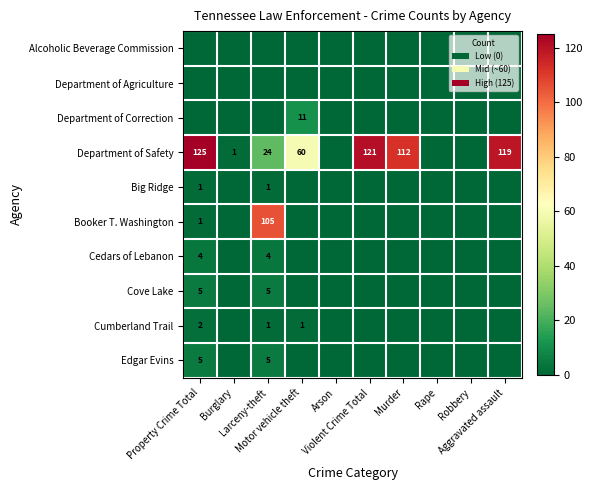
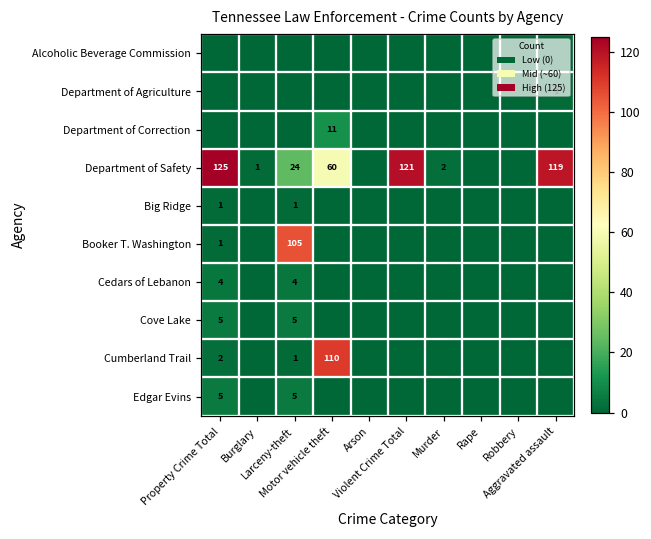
  {
    "Department of Correction": {
      "Motor vehicle theft": 11
    },
    "Department of Safety": {
      "Property Crime Total": 125,
      "Burglary": 1,
      "Larceny-theft": 24,
      "Motor vehicle theft": 60,
      "Violent Crime Total": 121,
-     "Murder": 112,
+     "Murder": 2,
      "Aggravated assault": 119
    },
    "Big Ridge": {
      "Property Crime Total": 1,
      "Larceny-theft": 1
    },
    "Booker T. Washington": {
      "Property Crime Total": 1,
      "Larceny-theft": 105
    },
    "Cedars of Lebanon": {
      "Property Crime Total": 4,
      "Larceny-theft": 4
    },
    "Cove Lake": {
      "Property Crime Total": 5,
      "Larceny-theft": 5
    },
    "Cumberland Trail": {
      "Property Crime Total": 2,
      "Larceny-theft": 1,
-     "Motor vehicle theft": 1
+     "Motor vehicle theft": 110
    },
    "Edgar Evins": {
      "Property Crime Total": 5,
      "Larceny-theft": 5
    }
  }
